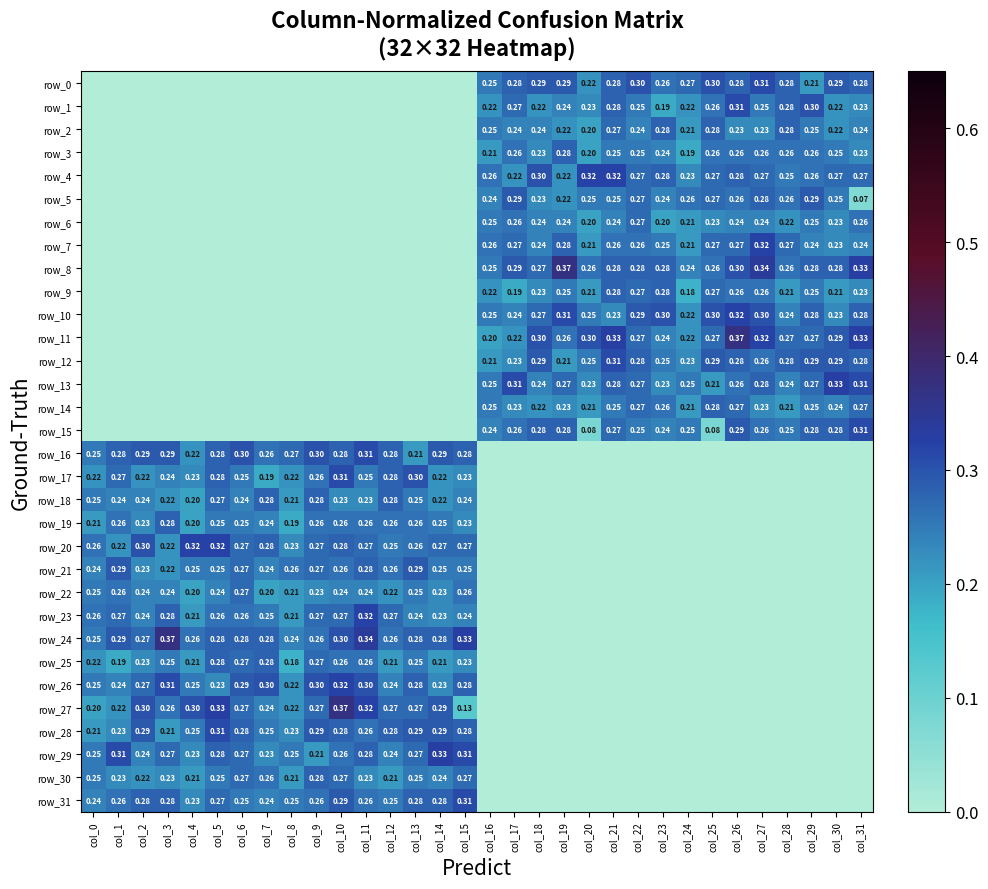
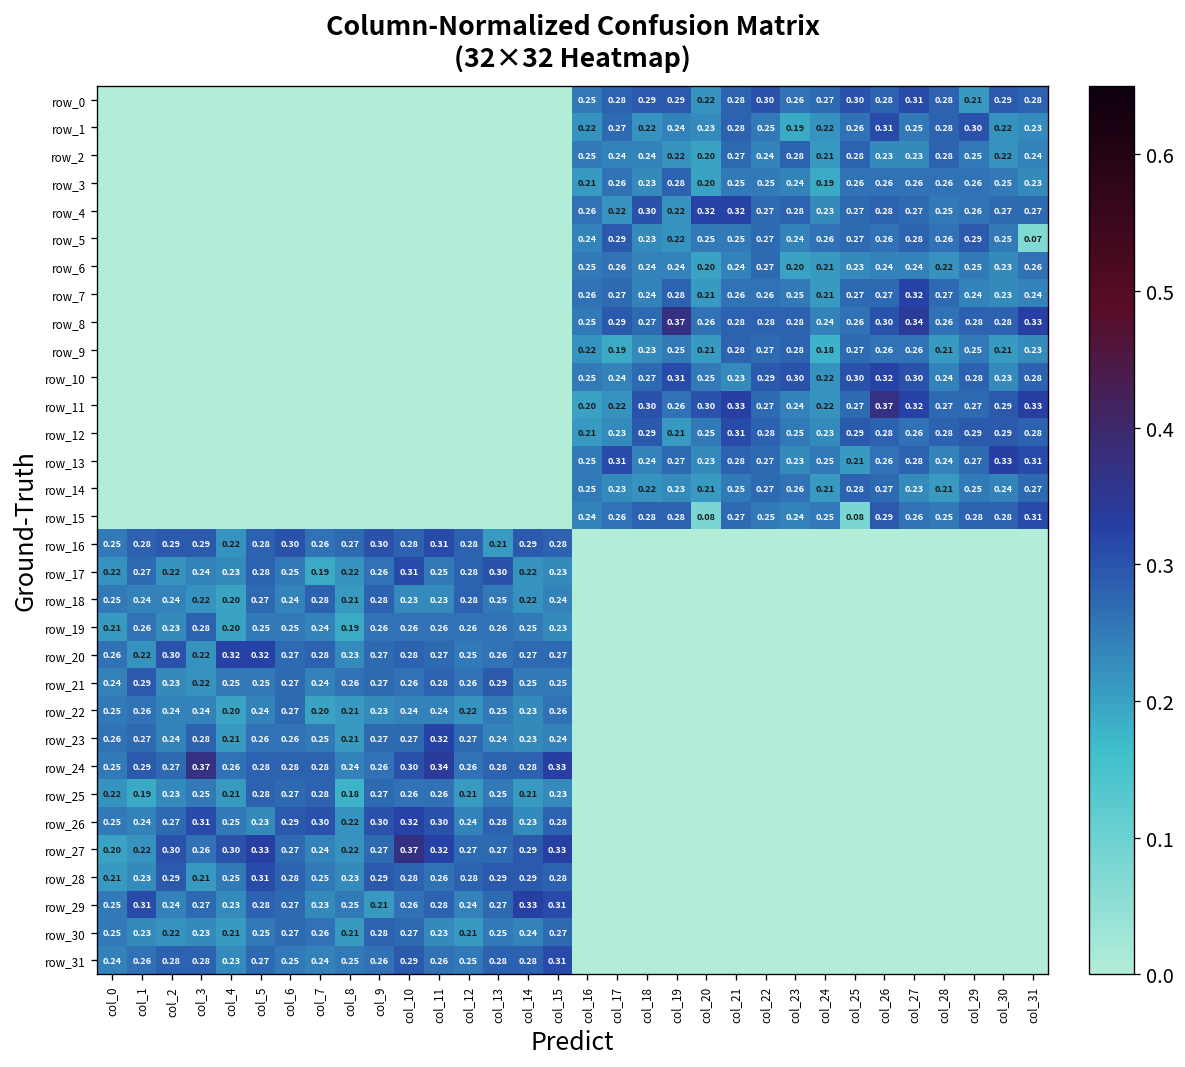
  {
    "row_27": {
      "col_0": 0.20,
      "col_1": 0.22,
      "col_2": 0.30,
      "col_3": 0.26,
      "col_4": 0.30,
      "col_5": 0.33,
      "col_6": 0.27,
      "col_7": 0.24,
      "col_8": 0.22,
      "col_9": 0.27,
      "col_10": 0.37,
      "col_11": 0.32,
      "col_12": 0.27,
      "col_13": 0.27,
      "col_14": 0.29,
-     "col_15": 0.13
+     "col_15": 0.33
    }
  }
